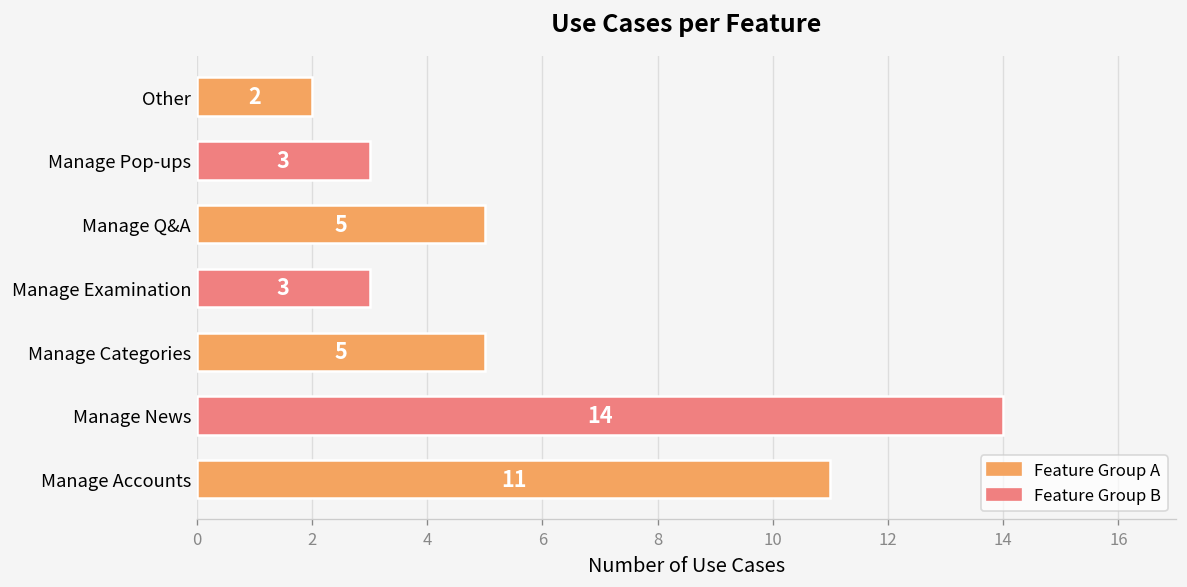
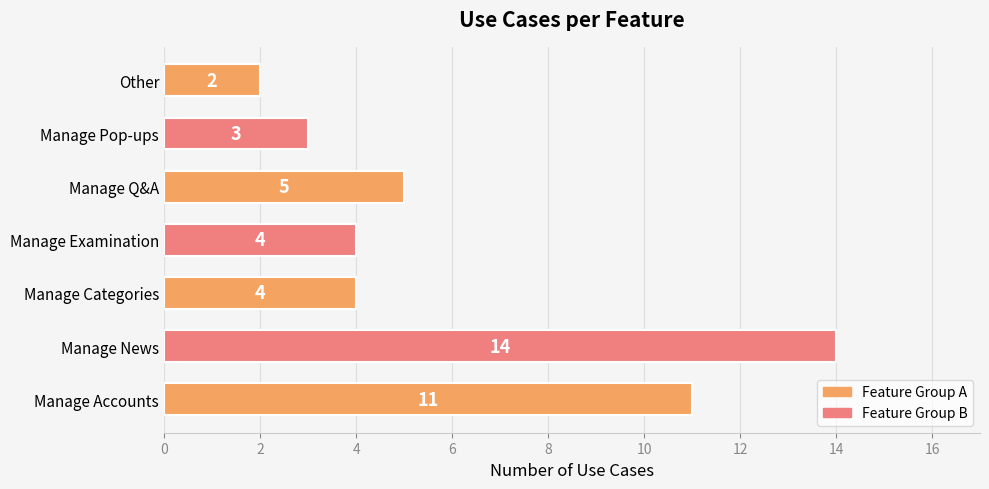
  {
    "Other": 2,
    "Manage Pop-ups": 3,
    "Manage Q&A": 5,
-   "Manage Examination": 3,
-   "Manage Categories": 5,
+   "Manage Examination": 4,
+   "Manage Categories": 4,
    "Manage News": 14,
    "Manage Accounts": 11
  }
